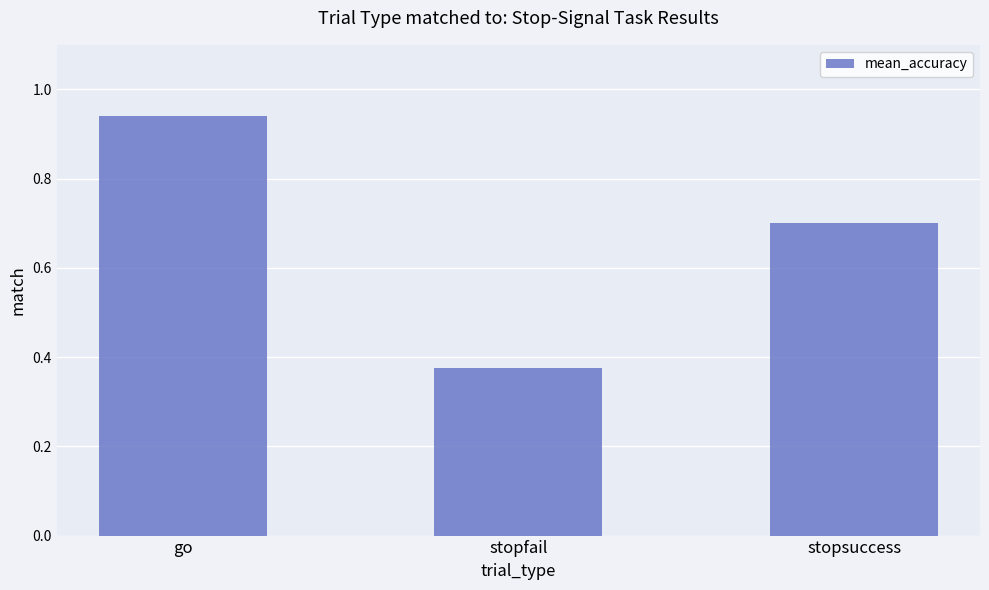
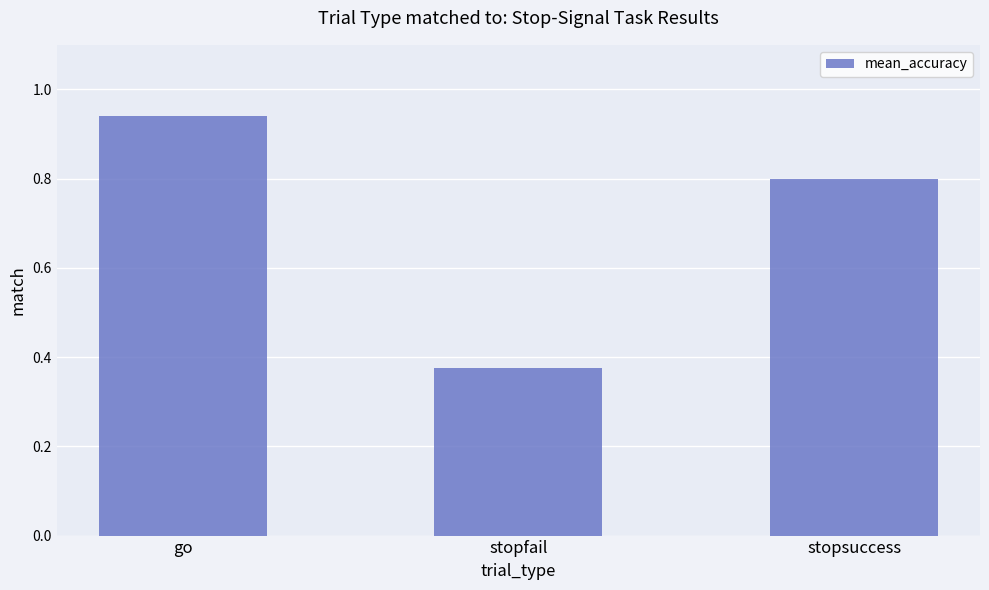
  {
    "go": 0.94,
    "stopfail": 0.38,
-   "stopsuccess": 0.7
+   "stopsuccess": 0.8
  }
